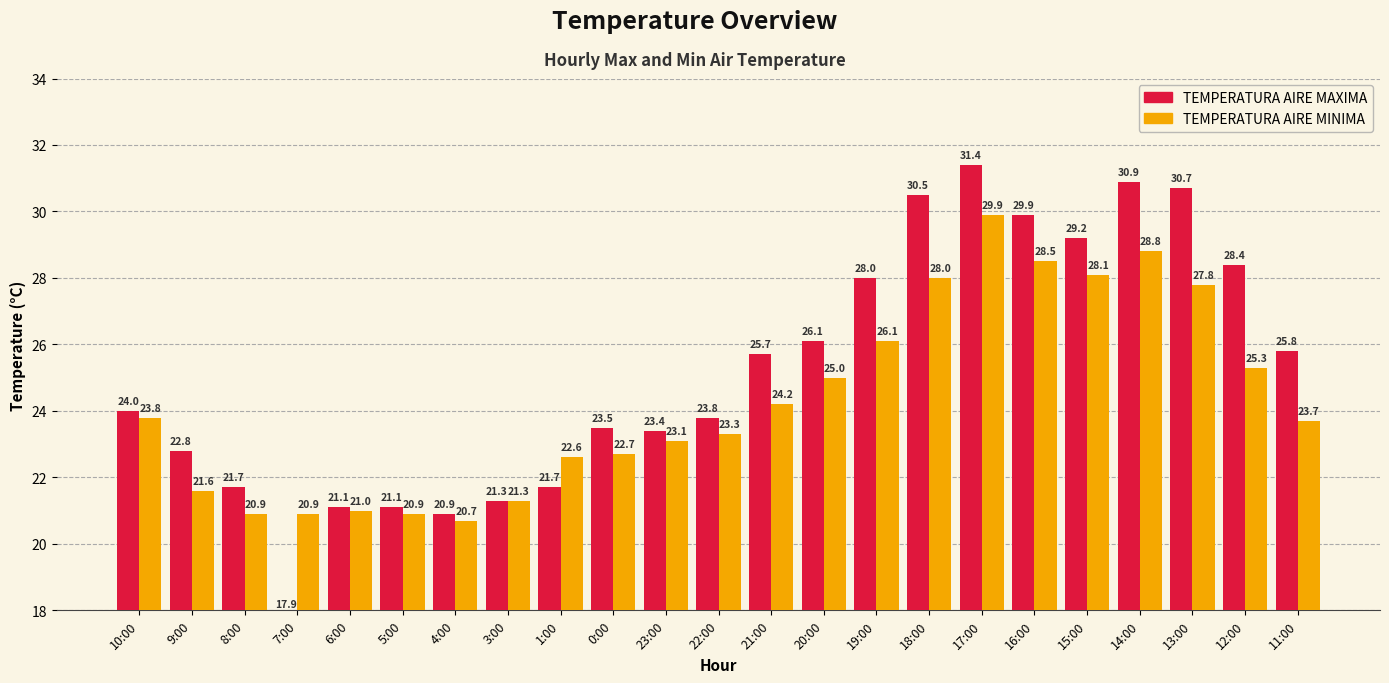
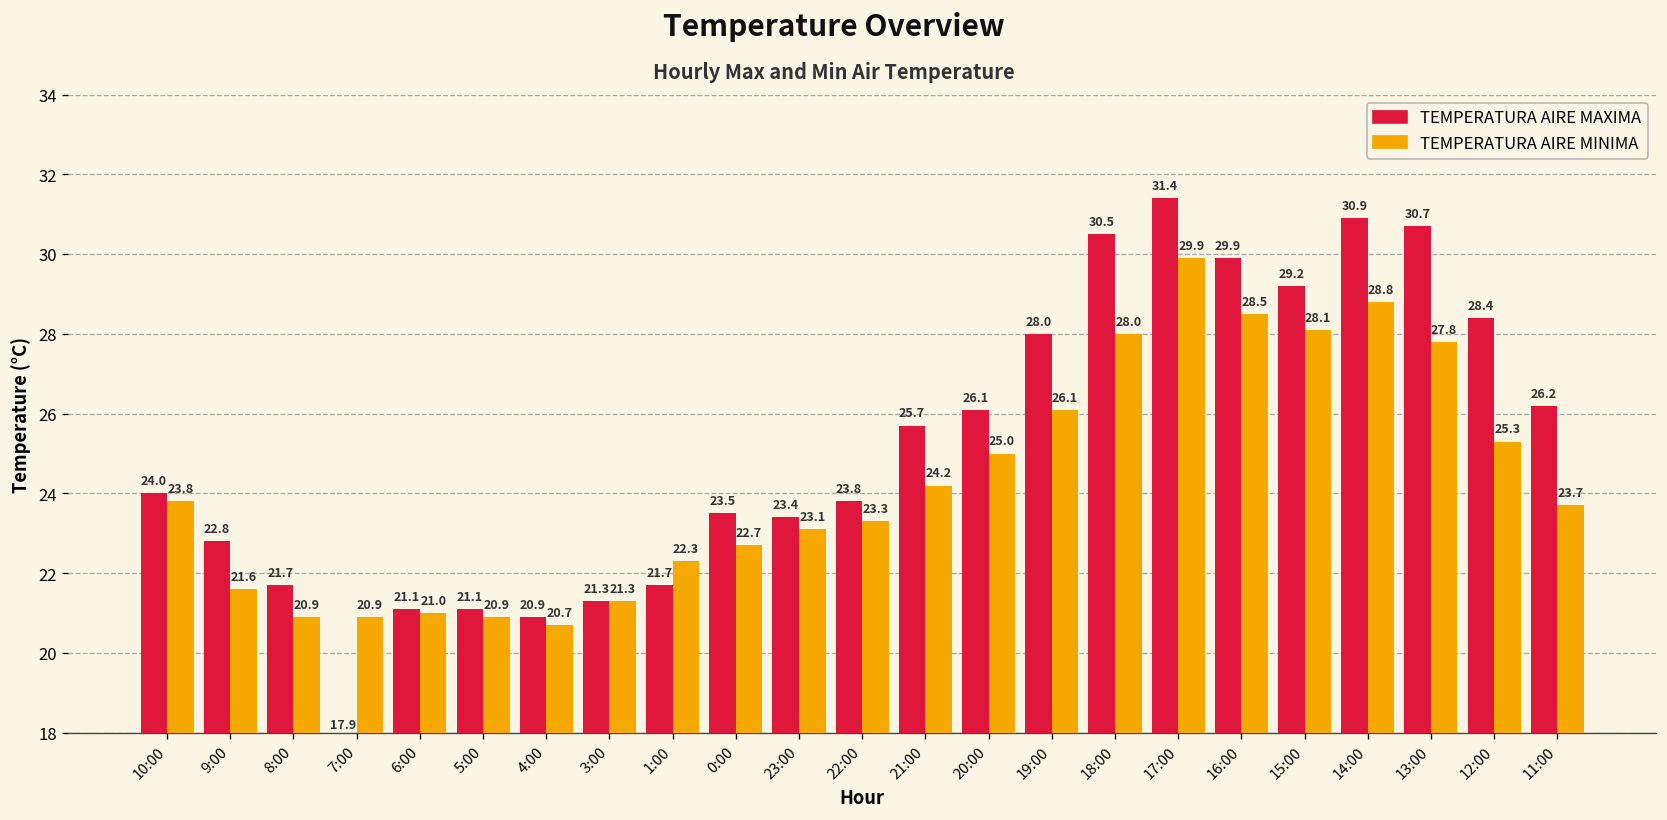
  {
    "TEMPERATURA AIRE MAXIMA": {
      "10:00": 24.0,
      "9:00": 22.8,
      "8:00": 21.7,
      "6:00": 21.1,
      "5:00": 21.1,
      "4:00": 20.9,
      "3:00": 21.3,
      "1:00": 21.7,
      "0:00": 23.5,
      "23:00": 23.4,
      "22:00": 23.8,
      "21:00": 25.7,
      "20:00": 26.1,
      "19:00": 28.0,
      "18:00": 30.5,
      "17:00": 31.4,
      "16:00": 29.9,
      "15:00": 29.2,
      "14:00": 30.9,
      "13:00": 30.7,
      "12:00": 28.4,
-     "11:00": 25.8
+     "11:00": 26.2
    },
    "TEMPERATURA AIRE MINIMA": {
      "10:00": 23.8,
      "9:00": 21.6,
      "8:00": 20.9,
      "7:00": 20.9,
      "6:00": 21.0,
      "5:00": 20.9,
      "4:00": 20.7,
      "3:00": 21.3,
-     "1:00": 22.6,
+     "1:00": 22.3,
      "0:00": 22.7,
      "23:00": 23.1,
      "22:00": 23.3,
      "21:00": 24.2,
      "20:00": 25.0,
      "19:00": 26.1,
      "18:00": 28.0,
      "17:00": 29.9,
      "16:00": 28.5,
      "15:00": 28.1,
      "14:00": 28.8,
      "13:00": 27.8,
      "12:00": 25.3,
      "11:00": 23.7
    }
  }
